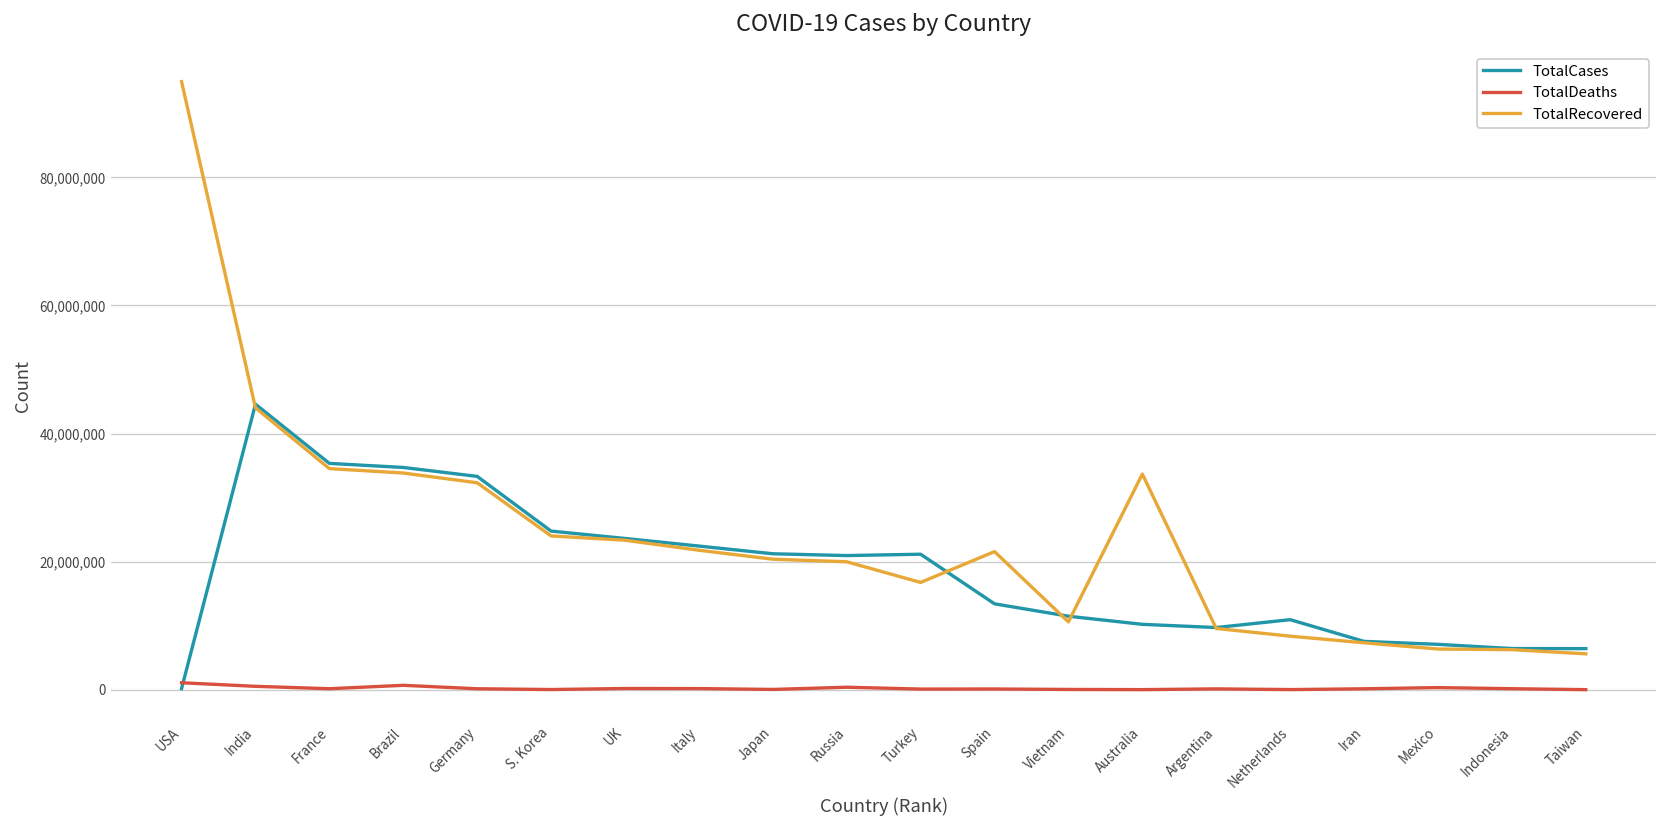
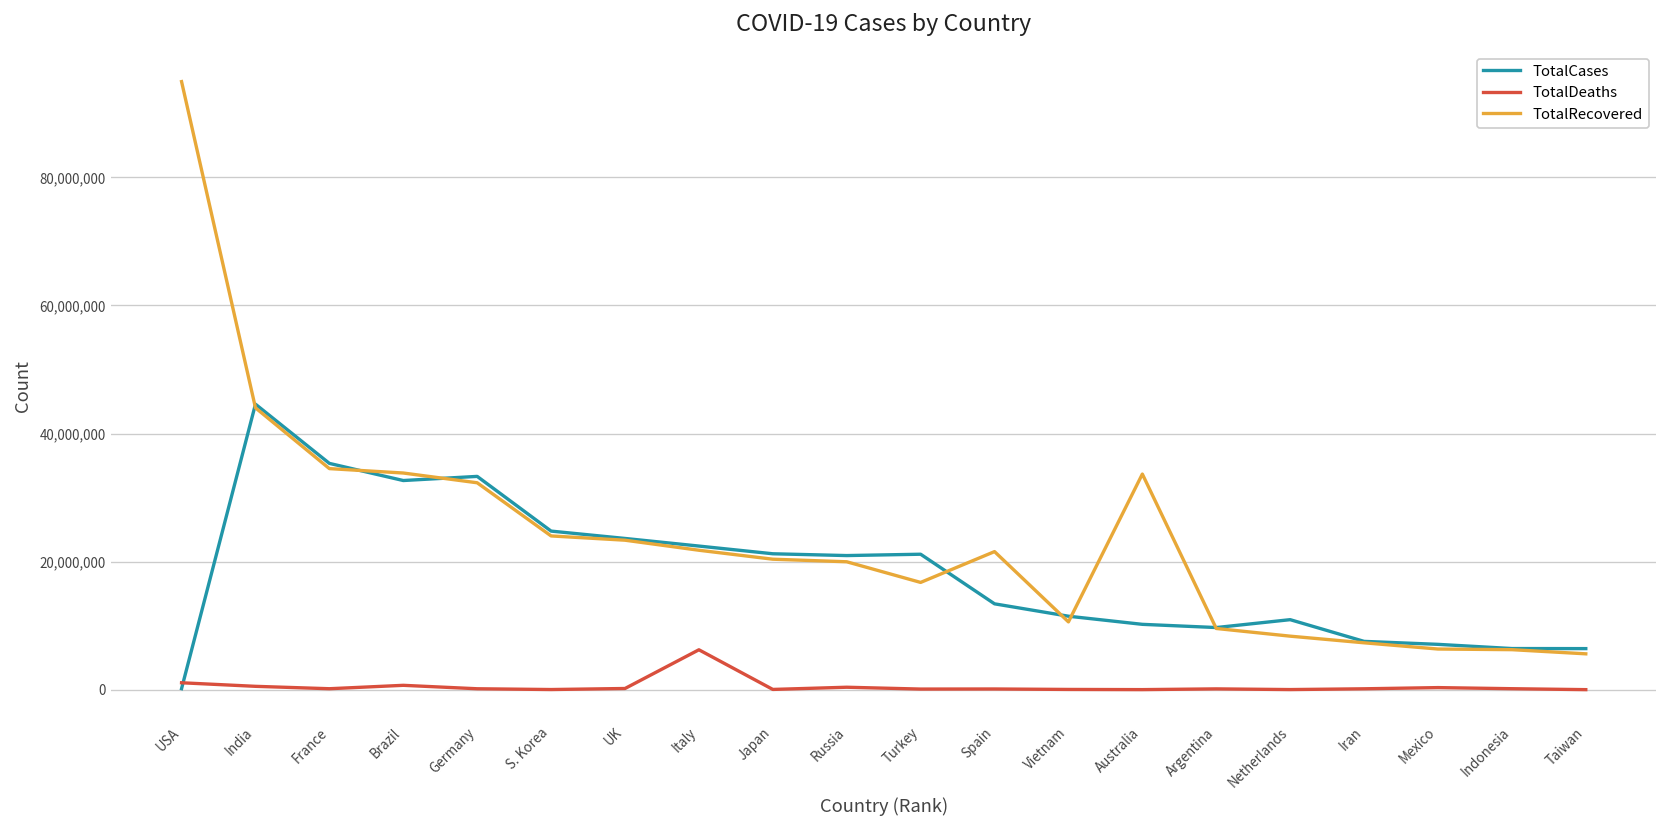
  {
    "TotalCases": {
      "USA": "0",
      "India": "45,000,000",
      "France": "35,000,000",
-     "Brazil": "35,000,000",
+     "Brazil": "33,000,000",
      "Germany": "33,000,000",
      "S. Korea": "25,000,000",
      "Italy": "22,000,000",
      "Japan": "21,000,000",
      "Russia": "21,000,000",
      "Turkey": "21,000,000",
      "Spain": "13,000,000",
      "Vietnam": "11,000,000",
      "Australia": "10,000,000",
      "Netherlands": "11,000,000",
      "Mexico": "7,000,000",
      "Taiwan": "6,000,000"
    },
    "TotalDeaths": {
      "USA": "1,000,000",
      "India": "1,000,000",
      "France": "0",
      "Brazil": "1,000,000",
      "Germany": "0",
      "S. Korea": "0",
      "UK": "0",
-     "Italy": "0",
+     "Italy": "6,000,000",
      "Japan": "0",
      "Russia": "0",
      "Turkey": "0",
      "Spain": "0",
      "Vietnam": "0",
      "Australia": "0",
      "Argentina": "0",
      "Netherlands": "0",
      "Iran": "0",
      "Mexico": "0",
      "Indonesia": "0",
      "Taiwan": "0"
    },
    "TotalRecovered": {
      "USA": "95,000,000",
      "India": "44,000,000",
      "France": "35,000,000",
      "Brazil": "34,000,000",
      "Germany": "32,000,000",
      "S. Korea": "24,000,000",
      "Italy": "22,000,000",
      "Japan": "20,000,000",
      "Russia": "20,000,000",
      "Turkey": "17,000,000",
      "Spain": "22,000,000",
      "Vietnam": "11,000,000",
      "Australia": "34,000,000",
      "Netherlands": "8,000,000",
      "Mexico": "6,000,000",
      "Taiwan": "6,000,000"
    }
  }
